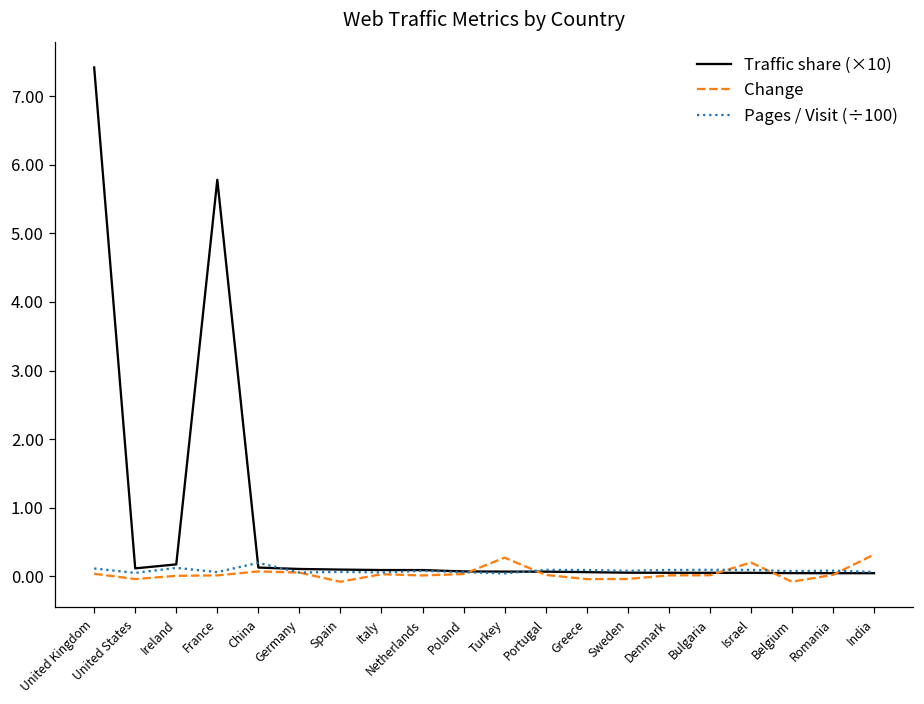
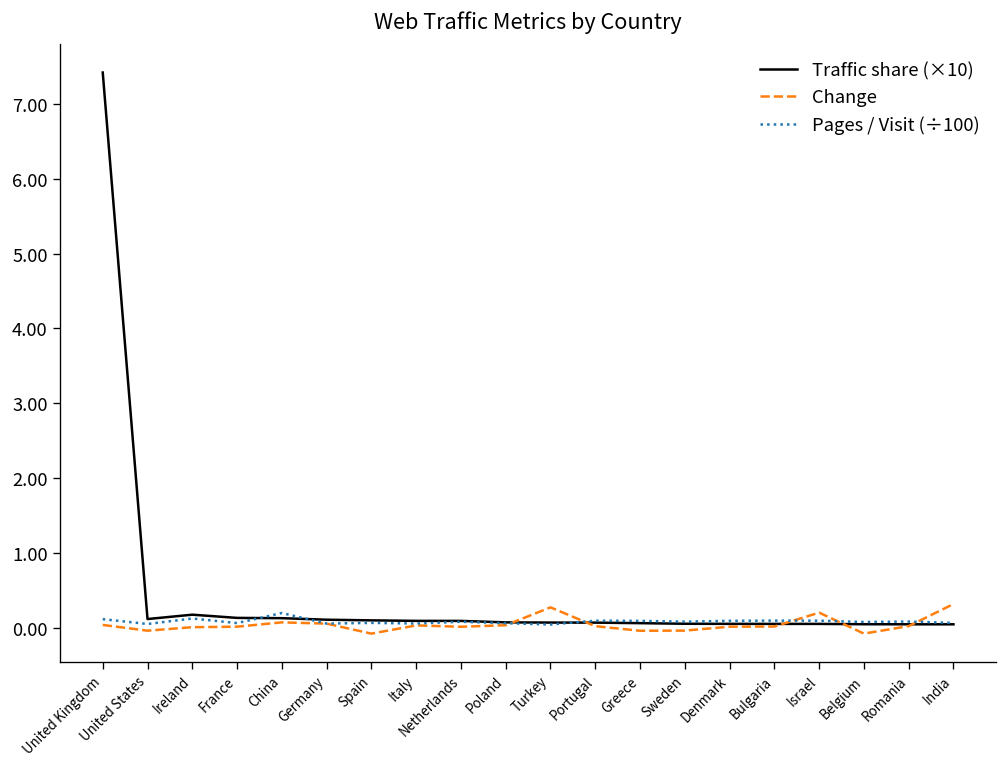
  {
    "Traffic share (×10)": {
      "United Kingdom": 7.4,
      "United States": 0.1,
      "Ireland": 0.2,
-     "France": 5.8,
+     "France": 0.1,
      "China": 0.1,
      "Germany": 0.1,
      "Israel": 0.0
    },
    "Change": {
      "United Kingdom": 0.0,
      "United States": 0.0,
      "Ireland": 0.0,
      "France": 0.0,
      "China": 0.1,
      "Spain": -0.1,
      "Netherlands": 0.0,
      "Turkey": 0.3,
      "Portugal": 0.0,
      "Greece": 0.0,
      "Sweden": 0.0,
      "Israel": 0.2,
      "Belgium": -0.1,
      "India": 0.3
    },
    "Pages / Visit (÷100)": {
      "United Kingdom": 0.1,
      "United States": 0.0,
      "Ireland": 0.1,
      "France": 0.1,
      "China": 0.2,
      "Bulgaria": 0.1,
      "Israel": 0.1
    }
  }
